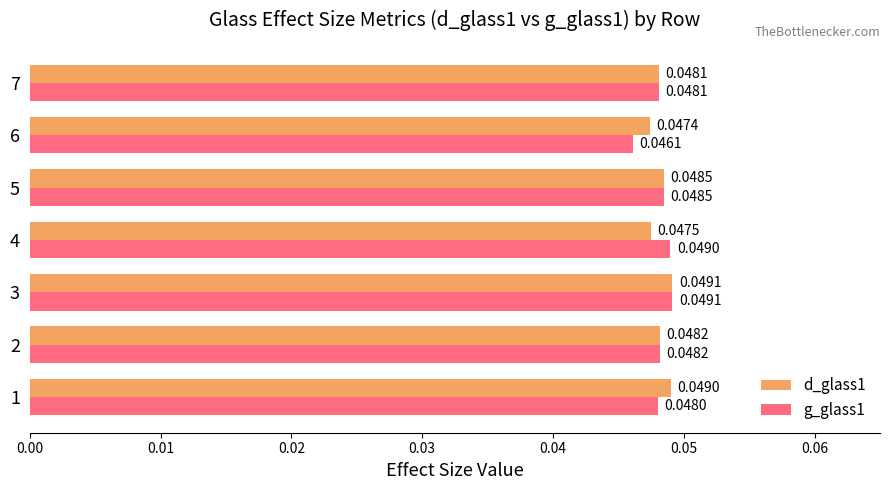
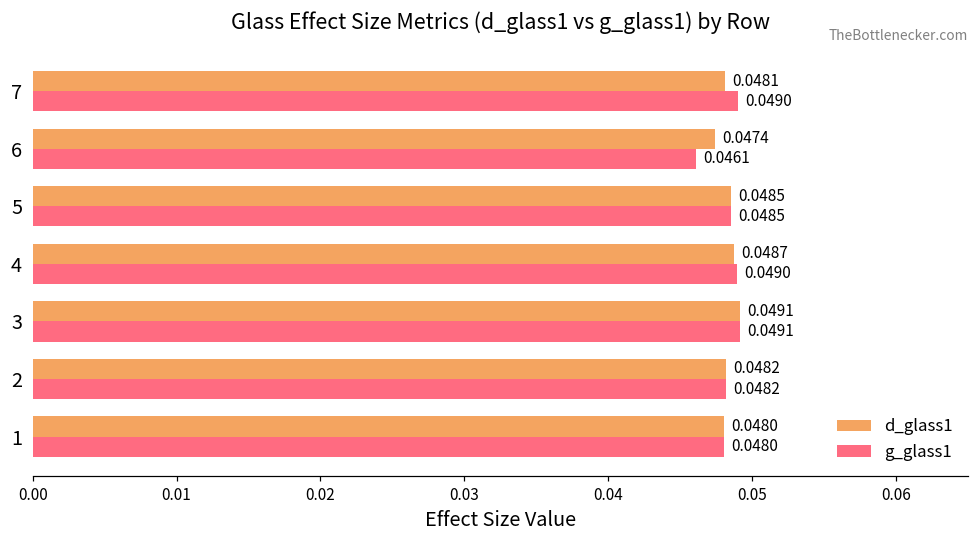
  {
    "d_glass1": {
      "7": 0.0481,
      "6": 0.0474,
      "5": 0.0485,
-     "4": 0.0475,
+     "4": 0.0487,
      "3": 0.0491,
      "2": 0.0482,
-     "1": 0.0490
+     "1": 0.0480
    },
    "g_glass1": {
-     "7": 0.0481,
+     "7": 0.0490,
      "6": 0.0461,
      "5": 0.0485,
      "4": 0.0490,
      "3": 0.0491,
      "2": 0.0482,
      "1": 0.0480
    }
  }
